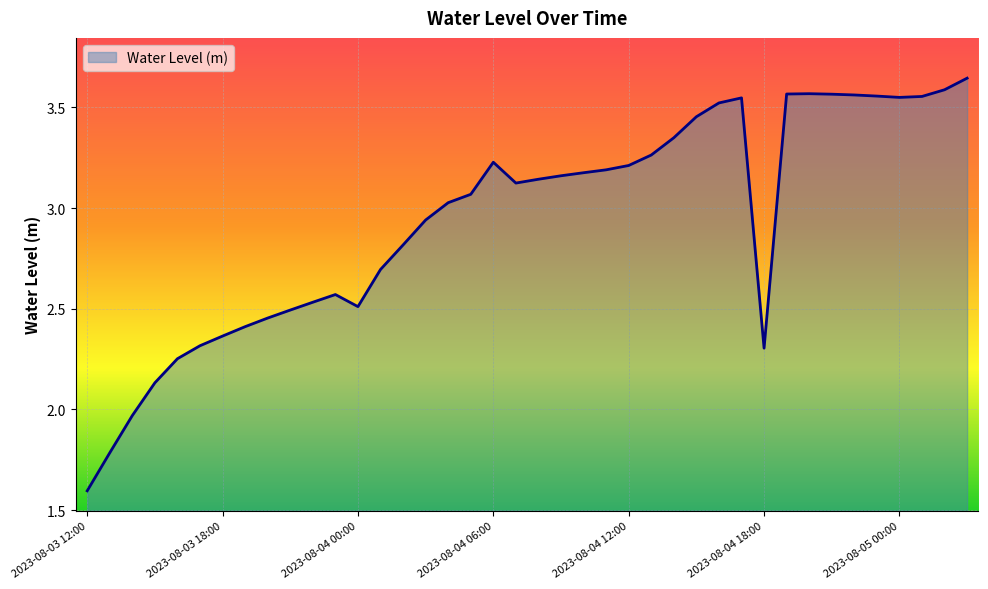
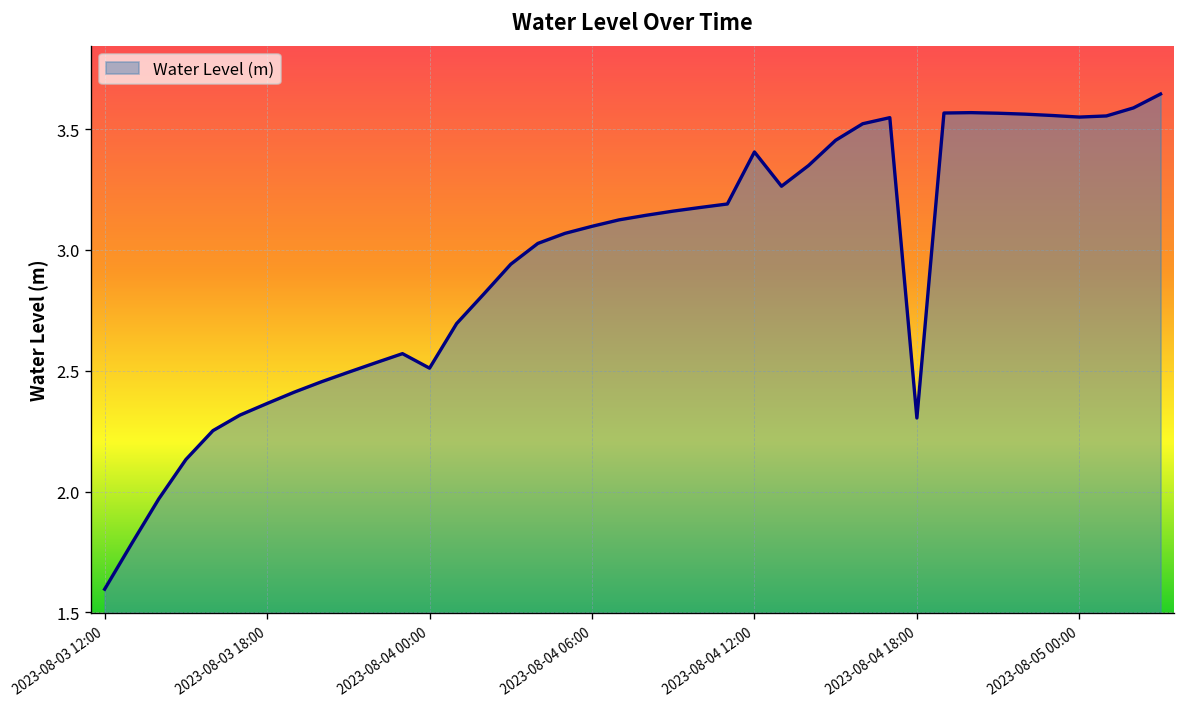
  {
    "2023-08-03 12:00": 1.60,
    "2023-08-03 18:00": 2.36,
    "2023-08-04 00:00": 2.51,
-   "2023-08-04 06:00": 3.23,
-   "2023-08-04 12:00": 3.21,
+   "2023-08-04 06:00": 3.10,
+   "2023-08-04 12:00": 3.41,
    "2023-08-04 18:00": 2.30,
    "2023-08-05 00:00": 3.55
  }
